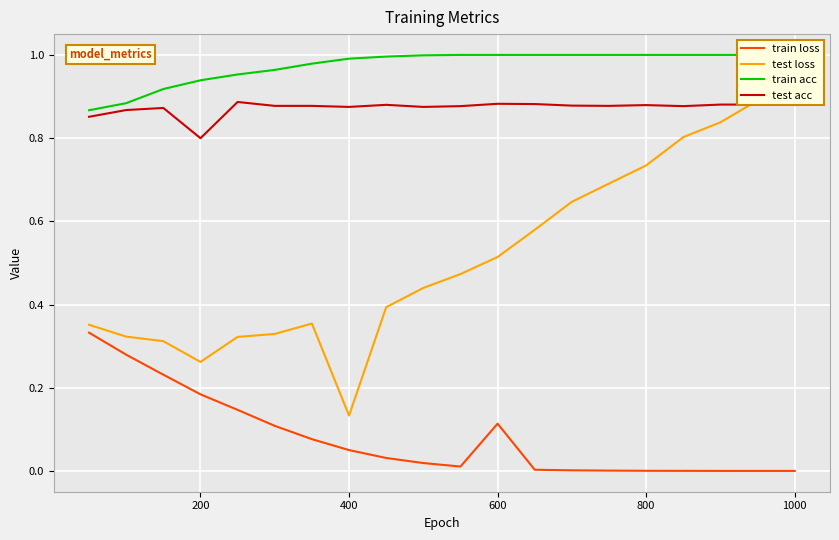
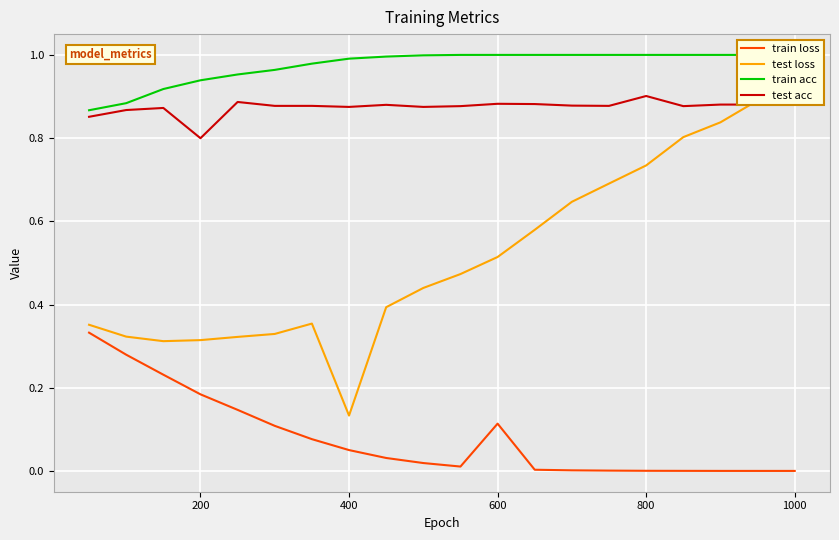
  {
    "train loss": {
      "200": 0.18,
      "400": 0.05,
      "600": 0.11,
      "800": 0.00,
      "1000": 0.00
    },
    "test loss": {
-     "200": 0.26,
+     "200": 0.31,
      "400": 0.13,
      "600": 0.51,
      "800": 0.73
    },
    "train acc": {
      "200": 0.94,
      "400": 0.99,
      "600": 1.00,
      "800": 1.00
    },
    "test acc": {
      "200": 0.80,
      "400": 0.88,
      "600": 0.88,
-     "800": 0.88
+     "800": 0.90
    }
  }
